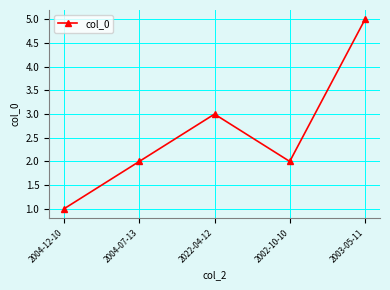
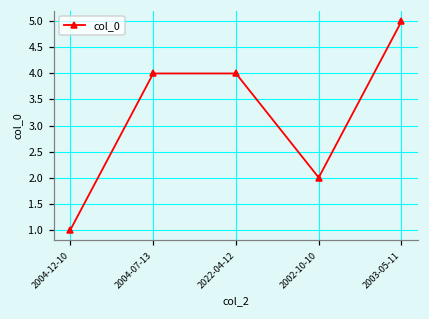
  {
    "2004-12-10": 1,
-   "2004-07-13": 2,
-   "2022-04-12": 3,
+   "2004-07-13": 4,
+   "2022-04-12": 4,
    "2002-10-10": 2,
    "2003-05-11": 5
  }
